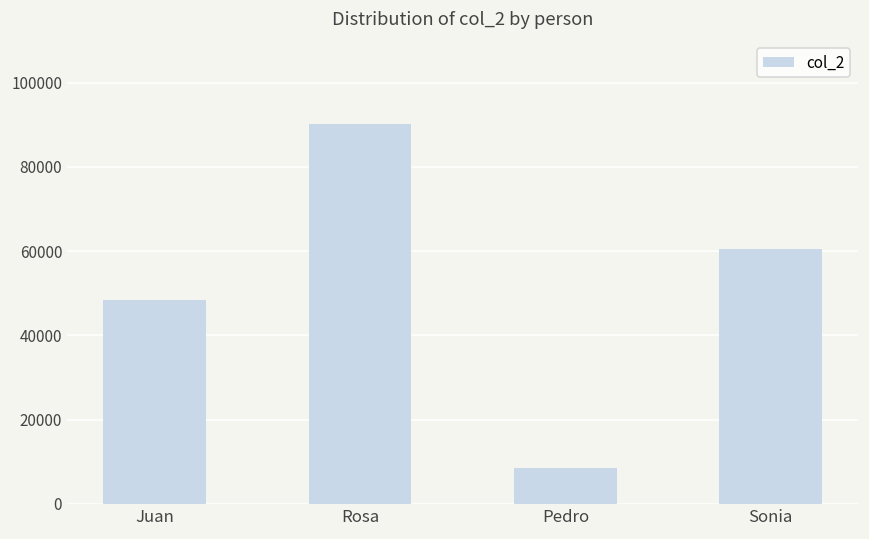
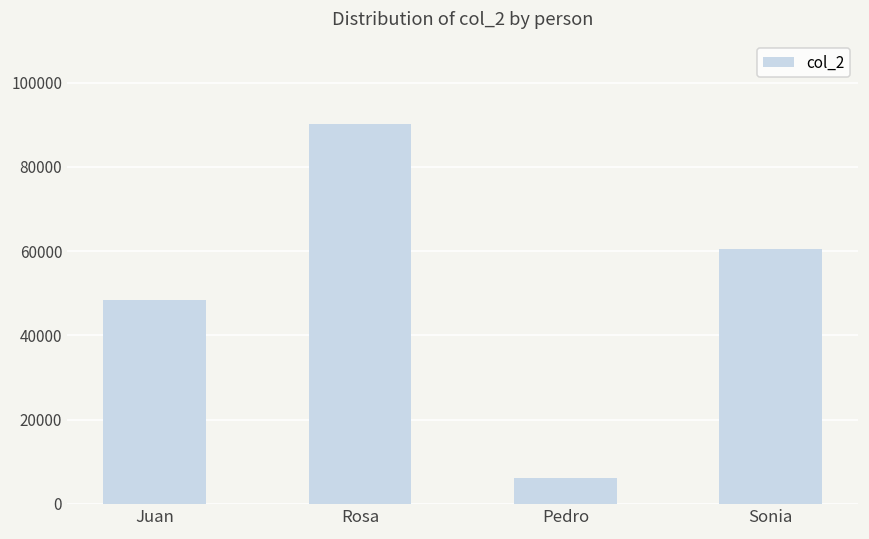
  {
    "Juan": 48000,
    "Rosa": 90000,
-   "Pedro": 9000,
+   "Pedro": 6000,
    "Sonia": 61000
  }
